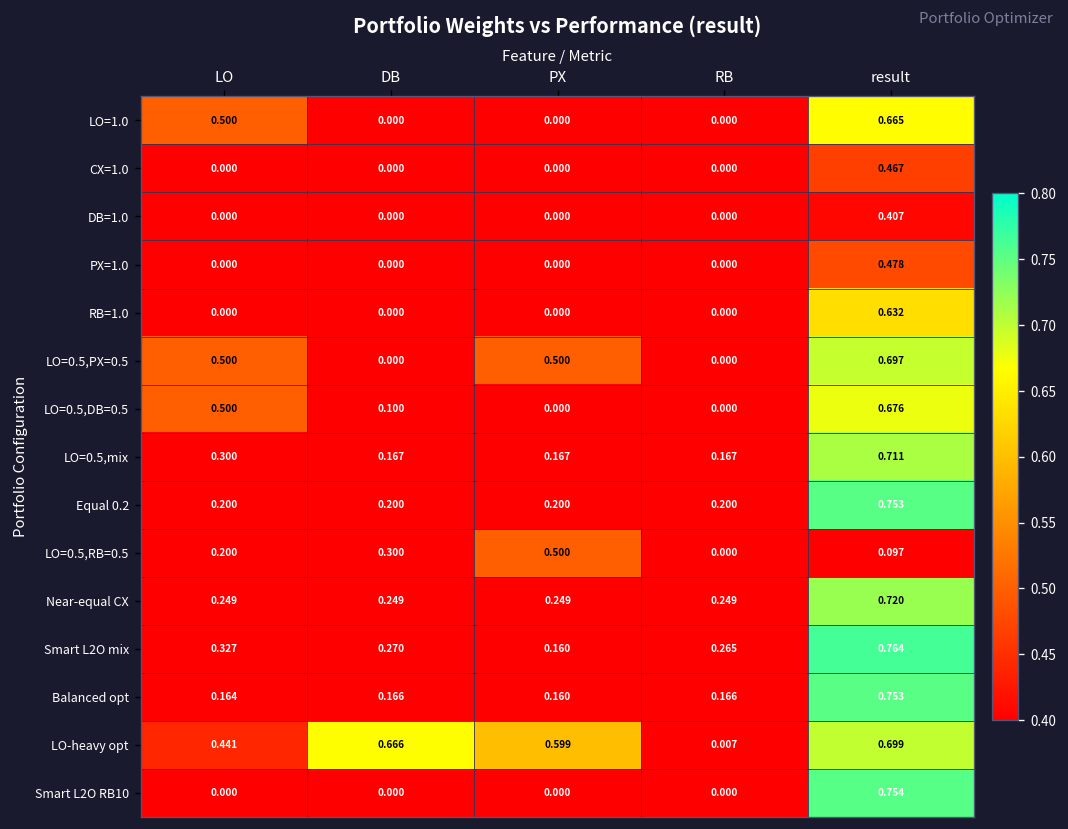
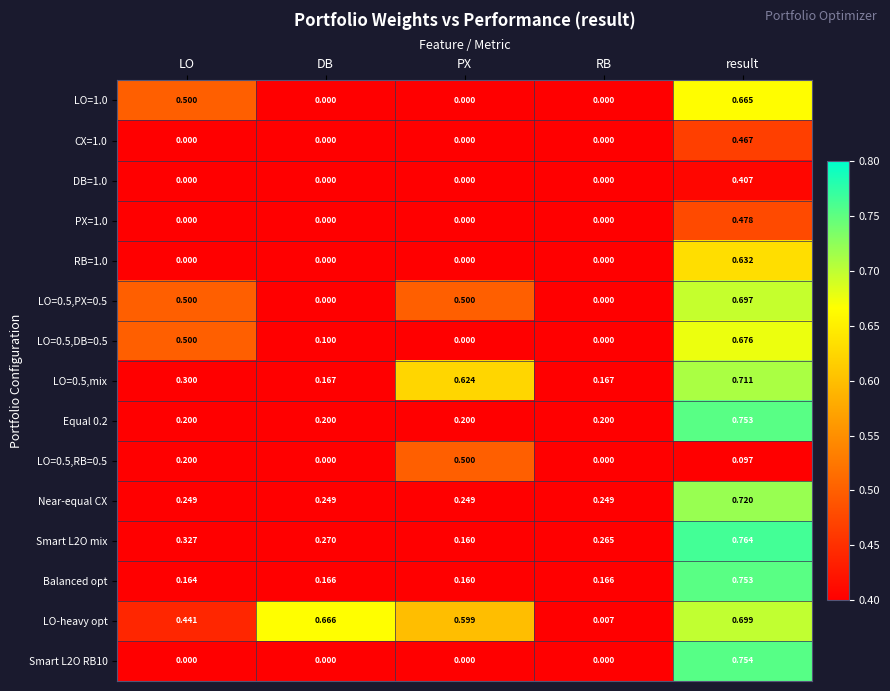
  {
    "LO=1.0": {
      "LO": 0.500,
      "DB": 0.000,
      "PX": 0.000,
      "RB": 0.000,
      "result": 0.665
    },
    "CX=1.0": {
      "LO": 0.000,
      "DB": 0.000,
      "PX": 0.000,
      "RB": 0.000,
      "result": 0.467
    },
    "DB=1.0": {
      "LO": 0.000,
      "DB": 0.000,
      "PX": 0.000,
      "RB": 0.000,
      "result": 0.407
    },
    "PX=1.0": {
      "LO": 0.000,
      "DB": 0.000,
      "PX": 0.000,
      "RB": 0.000,
      "result": 0.478
    },
    "RB=1.0": {
      "LO": 0.000,
      "DB": 0.000,
      "PX": 0.000,
      "RB": 0.000,
      "result": 0.632
    },
    "LO=0.5,PX=0.5": {
      "LO": 0.500,
      "DB": 0.000,
      "PX": 0.500,
      "RB": 0.000,
      "result": 0.697
    },
    "LO=0.5,DB=0.5": {
      "LO": 0.500,
      "DB": 0.100,
      "PX": 0.000,
      "RB": 0.000,
      "result": 0.676
    },
    "LO=0.5,mix": {
      "LO": 0.300,
      "DB": 0.167,
-     "PX": 0.167,
+     "PX": 0.624,
      "RB": 0.167,
      "result": 0.711
    },
    "Equal 0.2": {
      "LO": 0.200,
      "DB": 0.200,
      "PX": 0.200,
      "RB": 0.200,
      "result": 0.753
    },
    "LO=0.5,RB=0.5": {
      "LO": 0.200,
-     "DB": 0.300,
+     "DB": 0.000,
      "PX": 0.500,
      "RB": 0.000,
      "result": 0.097
    },
    "Near-equal CX": {
      "LO": 0.249,
      "DB": 0.249,
      "PX": 0.249,
      "RB": 0.249,
      "result": 0.720
    },
    "Smart L2O mix": {
      "LO": 0.327,
      "DB": 0.270,
      "PX": 0.160,
      "RB": 0.265,
      "result": 0.764
    },
    "Balanced opt": {
      "LO": 0.164,
      "DB": 0.166,
      "PX": 0.160,
      "RB": 0.166,
      "result": 0.753
    },
    "LO-heavy opt": {
      "LO": 0.441,
      "DB": 0.666,
      "PX": 0.599,
      "RB": 0.007,
      "result": 0.699
    },
    "Smart L2O RB10": {
      "LO": 0.000,
      "DB": 0.000,
      "PX": 0.000,
      "RB": 0.000,
      "result": 0.754
    }
  }
